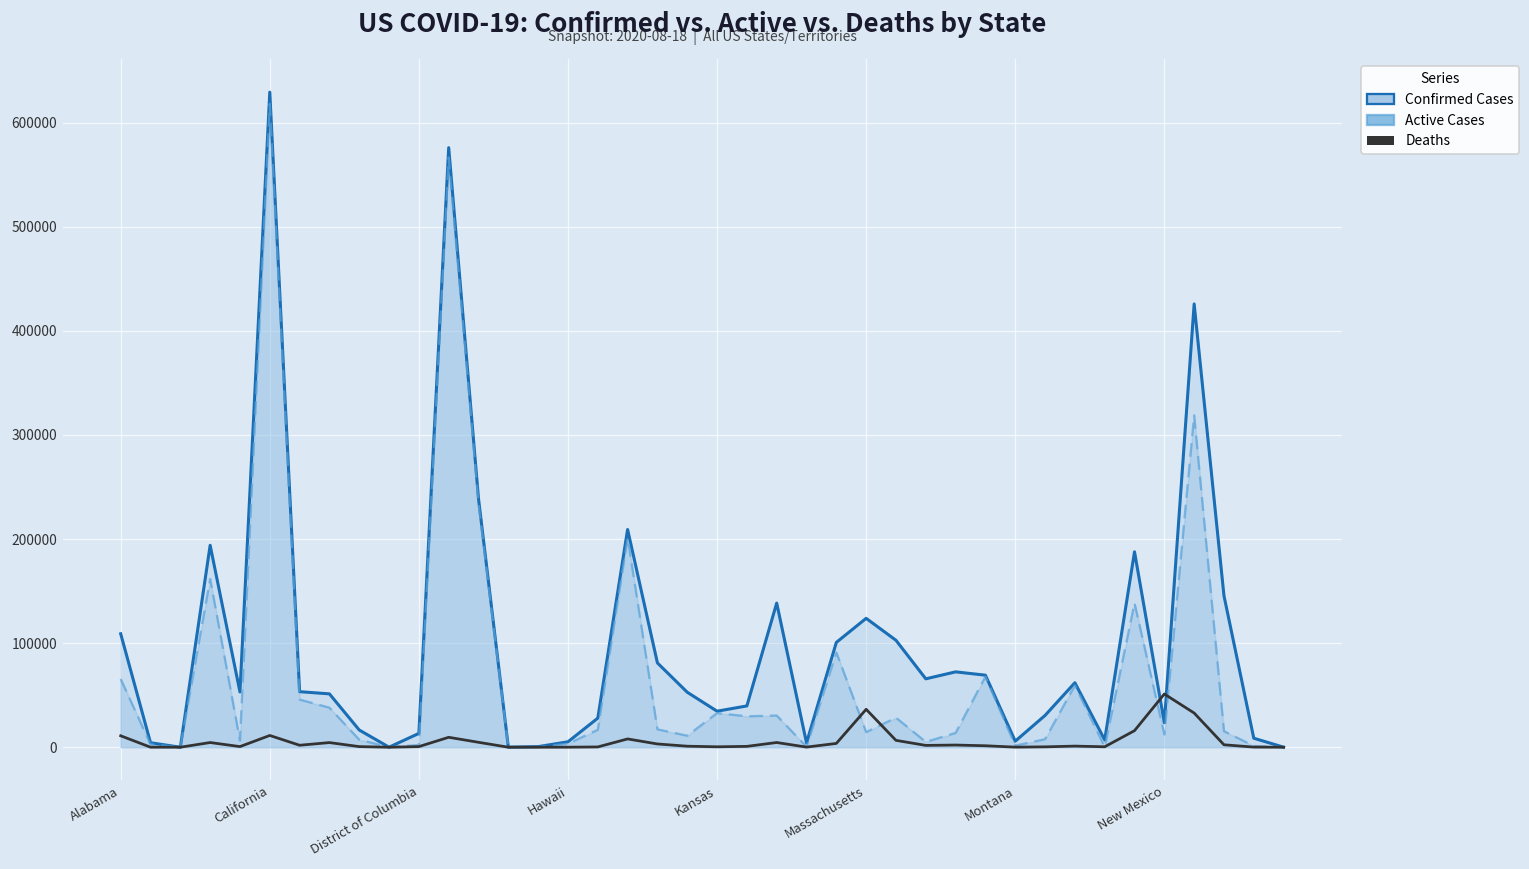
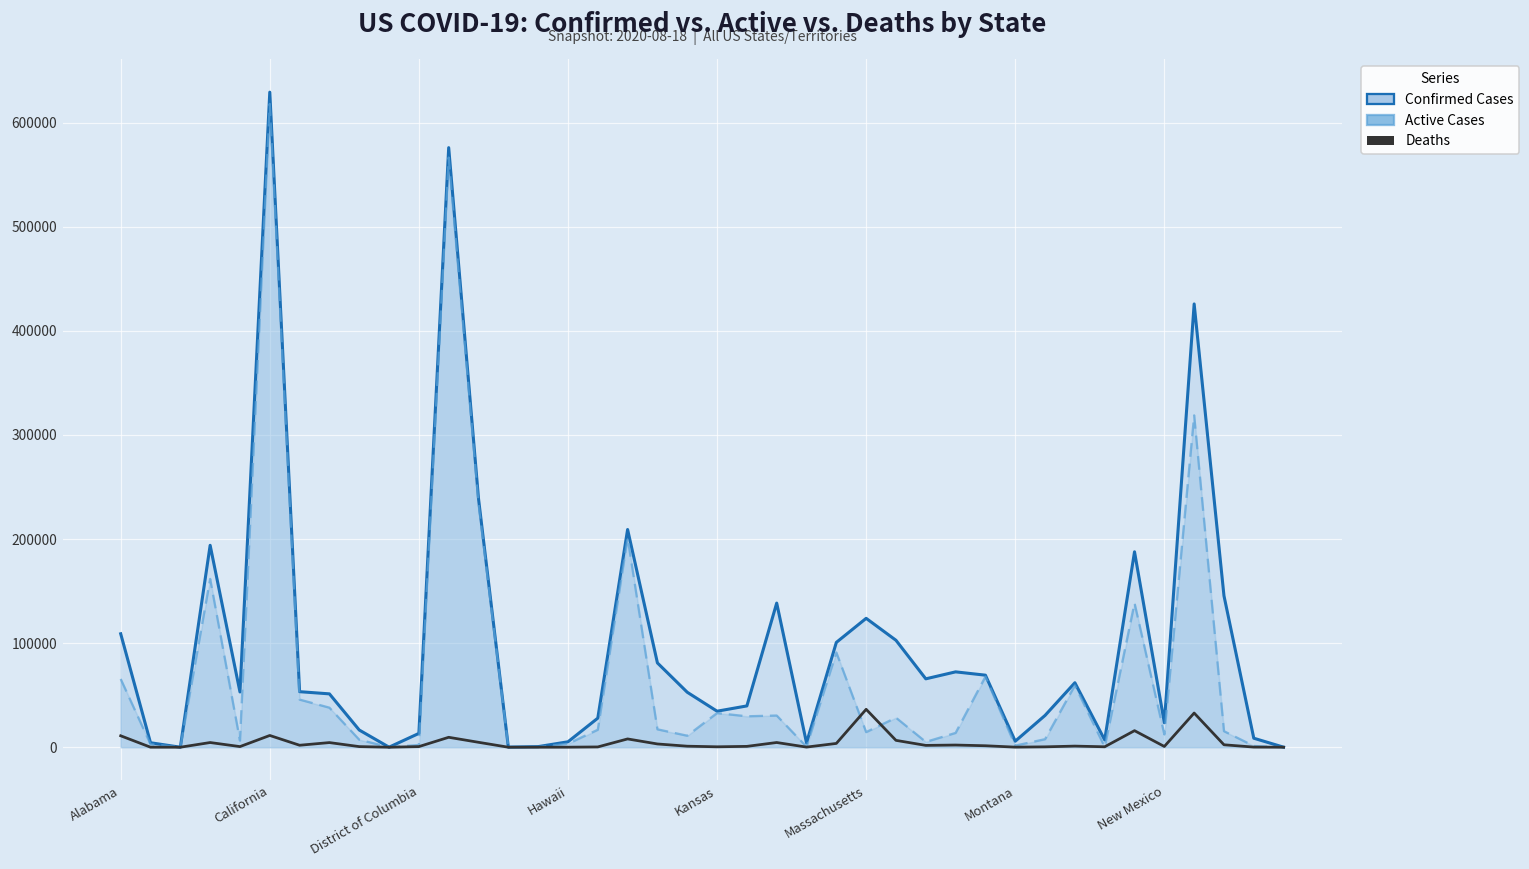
  {
    "Active Cases": {
      "Alabama": 70000,
      "California": 620000,
      "Massachusetts": 10000,
      "New Mexico": 10000
    },
    "Deaths": {
      "Alabama": 10000,
      "California": 10000,
      "Hawaii": 0,
      "Kansas": 0,
      "Massachusetts": 40000,
-     "New Mexico": 50000
+     "New Mexico": 0
    }
  }
